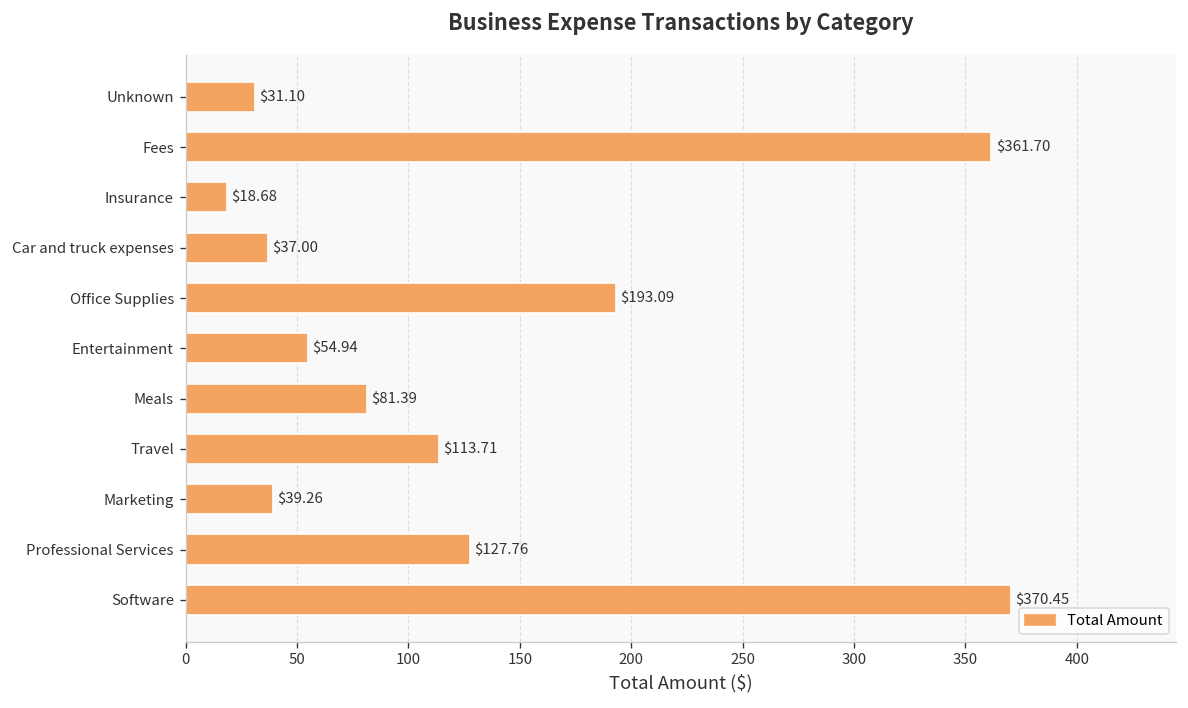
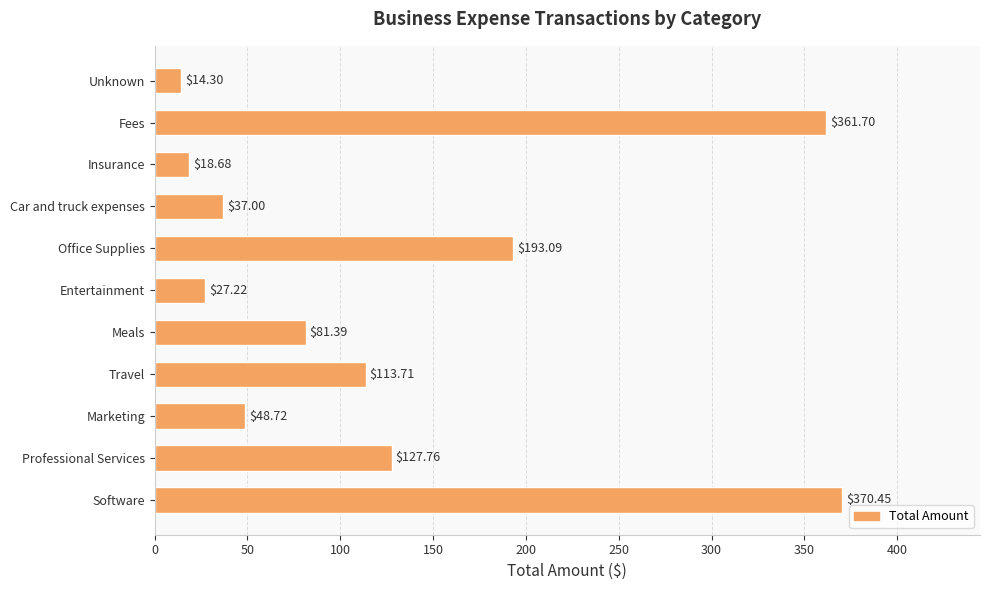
  {
-   "Unknown": "$31.10",
+   "Unknown": "$14.30",
    "Fees": "$361.70",
    "Insurance": "$18.68",
    "Car and truck expenses": "$37.00",
    "Office Supplies": "$193.09",
-   "Entertainment": "$54.94",
+   "Entertainment": "$27.22",
    "Meals": "$81.39",
    "Travel": "$113.71",
-   "Marketing": "$39.26",
+   "Marketing": "$48.72",
    "Professional Services": "$127.76"
  }
